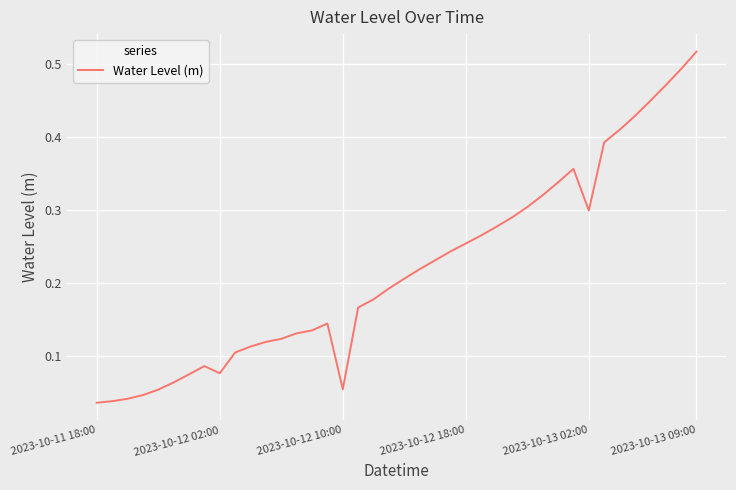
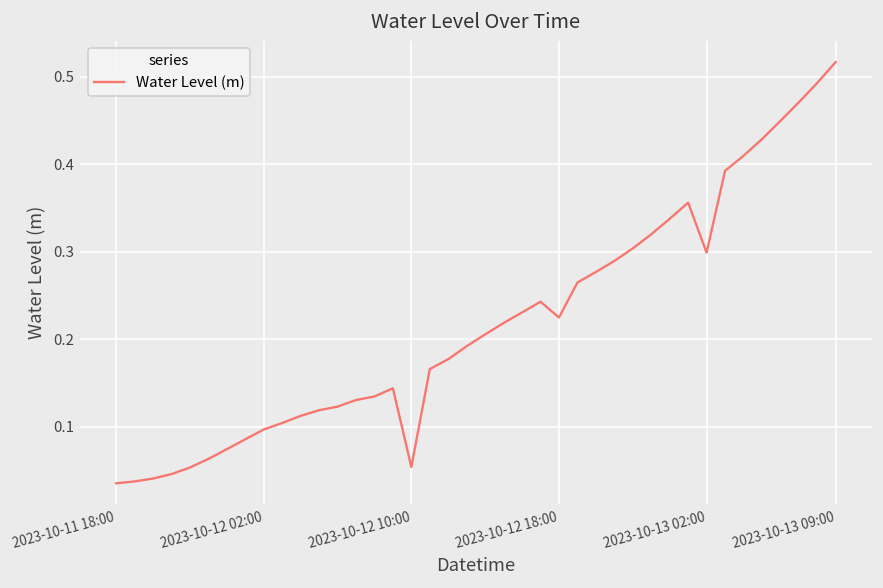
  {
    "2023-10-11 18:00": 0.04,
-   "2023-10-12 02:00": 0.08,
+   "2023-10-12 02:00": 0.10,
    "2023-10-12 10:00": 0.05,
-   "2023-10-12 18:00": 0.25,
+   "2023-10-12 18:00": 0.22,
    "2023-10-13 02:00": 0.30,
    "2023-10-13 09:00": 0.52
  }
